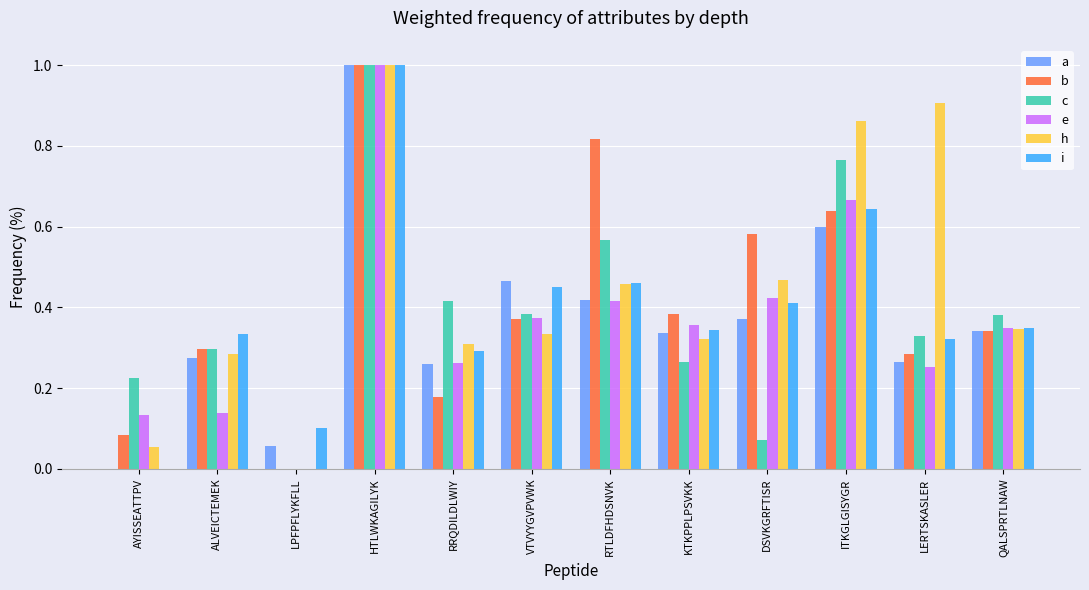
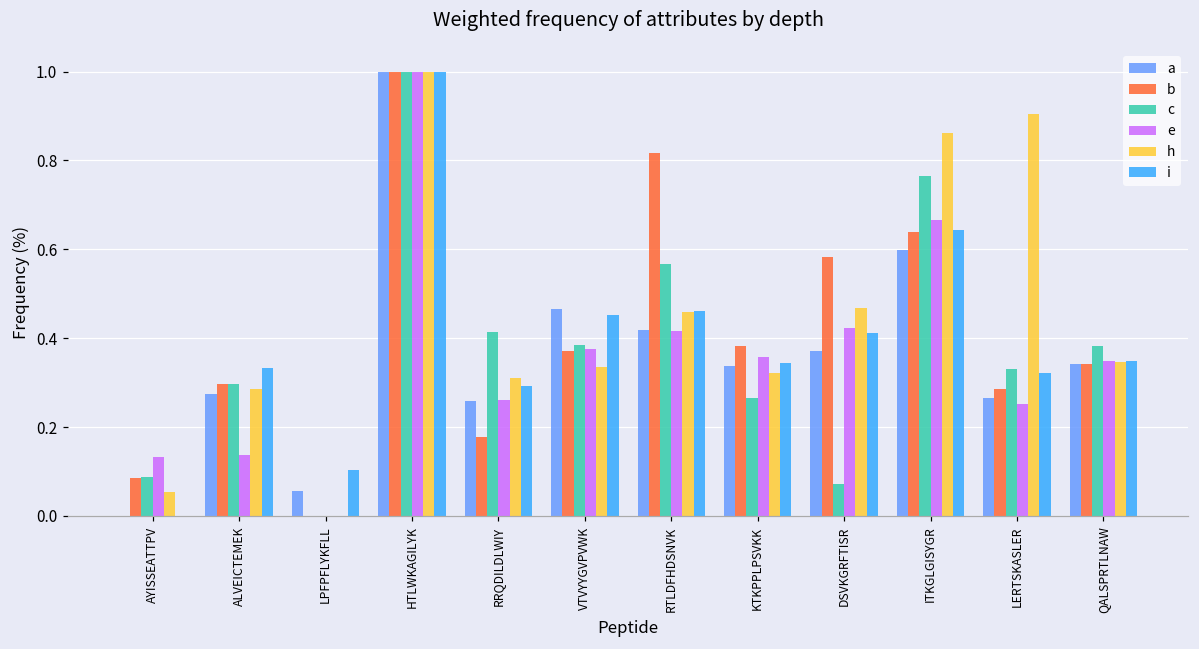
  {
    "b": {
      "AYISSEATTPV": 0.09,
      "ALVEICTEMEK": 0.30,
      "LPFPFLYKFLL": 0.00,
      "HTLWKAGILYK": 1.00,
      "RRQDILDLWIY": 0.18,
      "VTVYYGVPVWK": 0.37,
      "RTLDFHDSNVK": 0.82,
      "KTKPPLPSVKK": 0.38,
      "DSVKGRFTISR": 0.58,
      "ITKGLGISYGR": 0.64,
      "LERTSKASLER": 0.28,
      "QALSPRTLNAW": 0.34
    },
    "c": {
-     "AYISSEATTPV": 0.23,
+     "AYISSEATTPV": 0.09,
      "ALVEICTEMEK": 0.30,
      "LPFPFLYKFLL": 0.00,
      "HTLWKAGILYK": 1.00,
      "RRQDILDLWIY": 0.41,
      "VTVYYGVPVWK": 0.38,
      "RTLDFHDSNVK": 0.57,
      "KTKPPLPSVKK": 0.27,
      "DSVKGRFTISR": 0.07,
      "ITKGLGISYGR": 0.77,
      "LERTSKASLER": 0.33,
      "QALSPRTLNAW": 0.38
    },
    "e": {
      "AYISSEATTPV": 0.13,
      "ALVEICTEMEK": 0.14,
      "LPFPFLYKFLL": 0.00,
      "HTLWKAGILYK": 1.00,
      "RRQDILDLWIY": 0.26,
      "VTVYYGVPVWK": 0.37,
      "RTLDFHDSNVK": 0.42,
      "KTKPPLPSVKK": 0.36,
      "DSVKGRFTISR": 0.42,
      "ITKGLGISYGR": 0.67,
      "LERTSKASLER": 0.25,
      "QALSPRTLNAW": 0.35
    },
    "h": {
      "AYISSEATTPV": 0.05,
      "ALVEICTEMEK": 0.28,
      "LPFPFLYKFLL": 0.00,
      "HTLWKAGILYK": 1.00,
      "RRQDILDLWIY": 0.31,
      "VTVYYGVPVWK": 0.33,
      "RTLDFHDSNVK": 0.46,
      "KTKPPLPSVKK": 0.32,
      "DSVKGRFTISR": 0.47,
      "ITKGLGISYGR": 0.86,
      "LERTSKASLER": 0.91,
      "QALSPRTLNAW": 0.35
    }
  }
